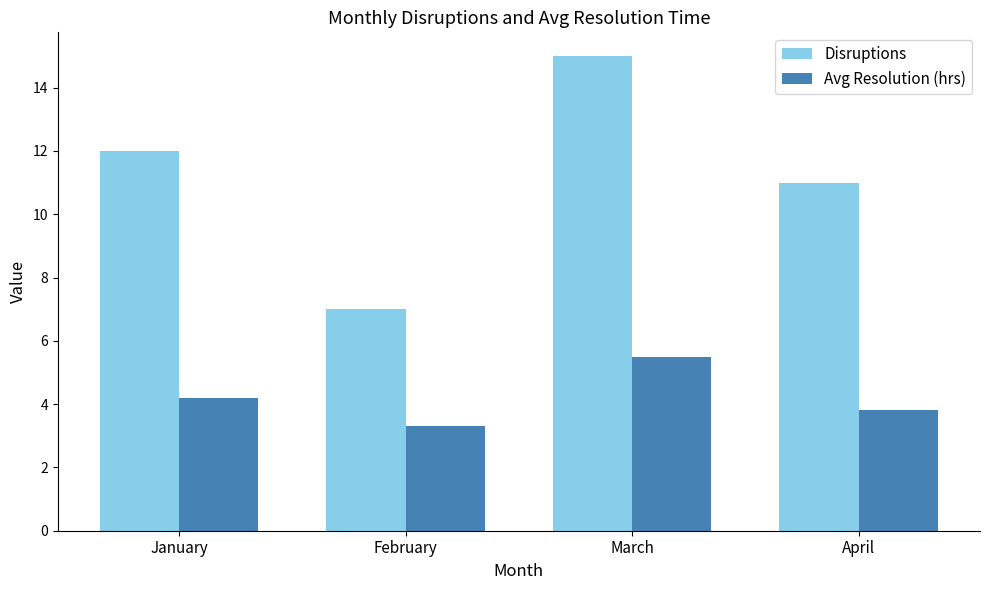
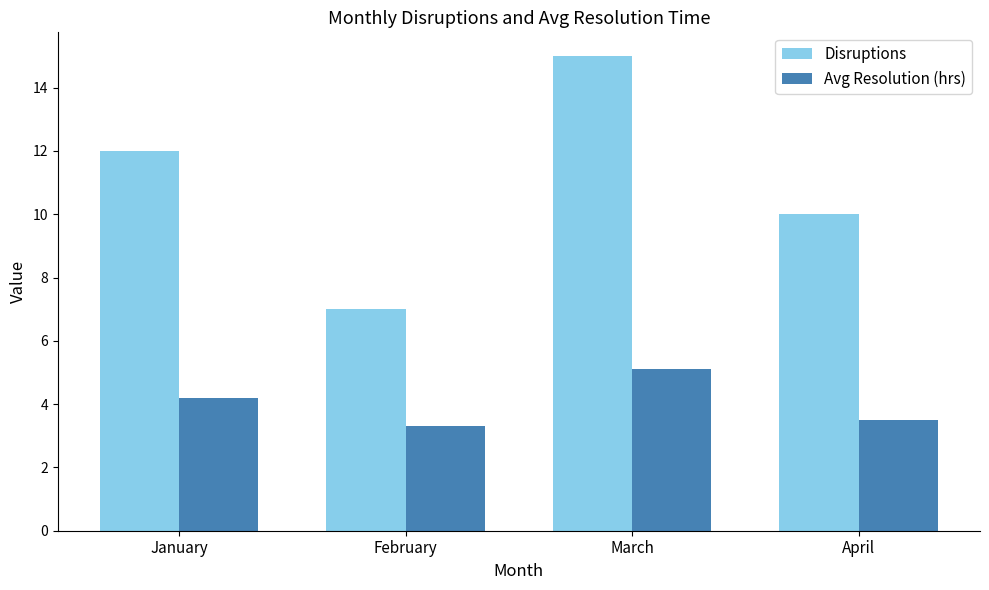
  {
    "Disruptions": {
      "January": 12,
      "February": 7,
      "March": 15,
-     "April": 11
+     "April": 10
    },
    "Avg Resolution (hrs)": {
      "January": 4.2,
      "February": 3.3,
-     "March": 5.5,
-     "April": 3.8
+     "March": 5.1,
+     "April": 3.5
    }
  }
